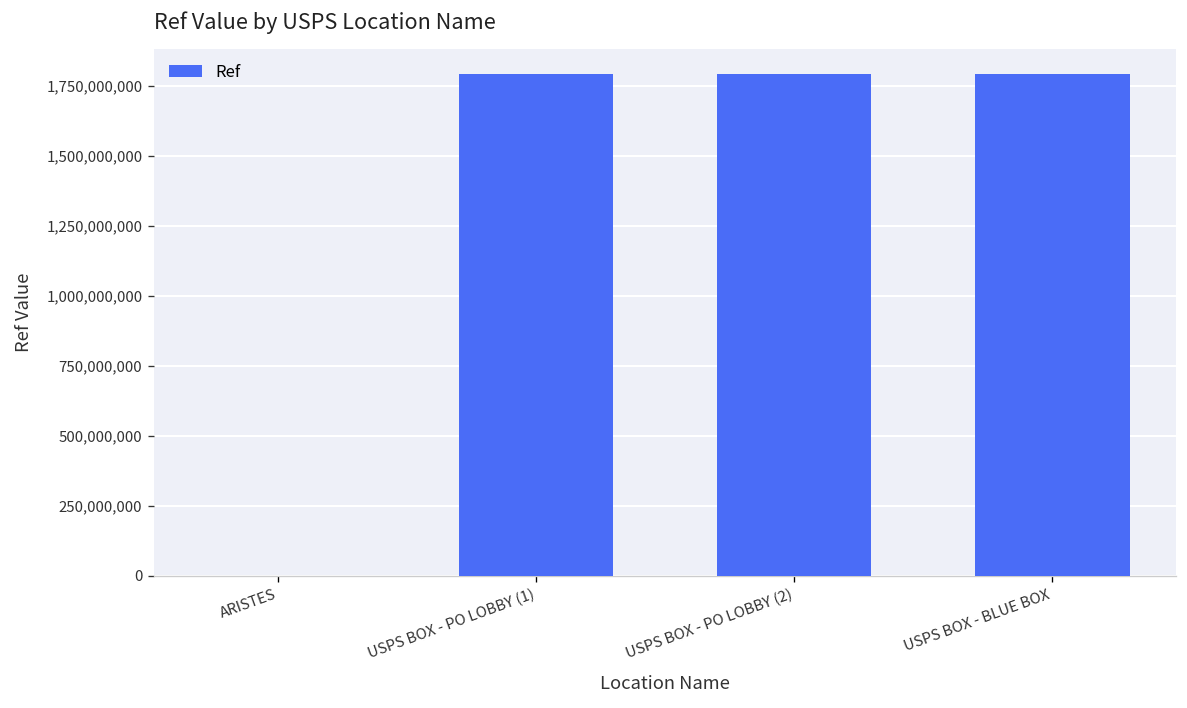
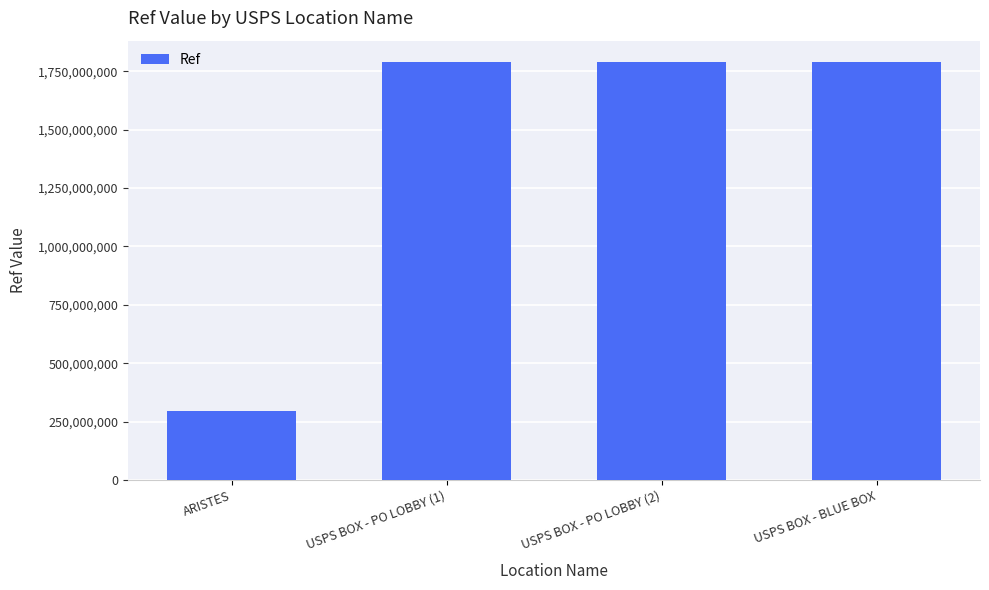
  {
-   "ARISTES": "0",
+   "ARISTES": "300,000,000",
    "USPS BOX - PO LOBBY (1)": "1,790,000,000",
    "USPS BOX - PO LOBBY (2)": "1,790,000,000",
    "USPS BOX - BLUE BOX": "1,790,000,000"
  }
